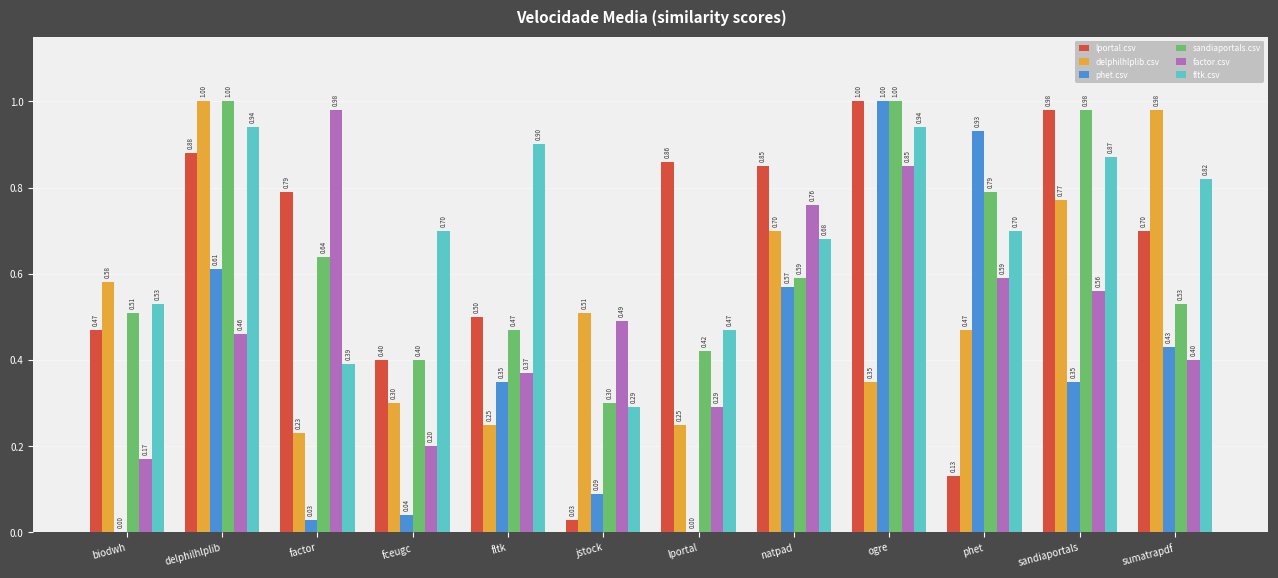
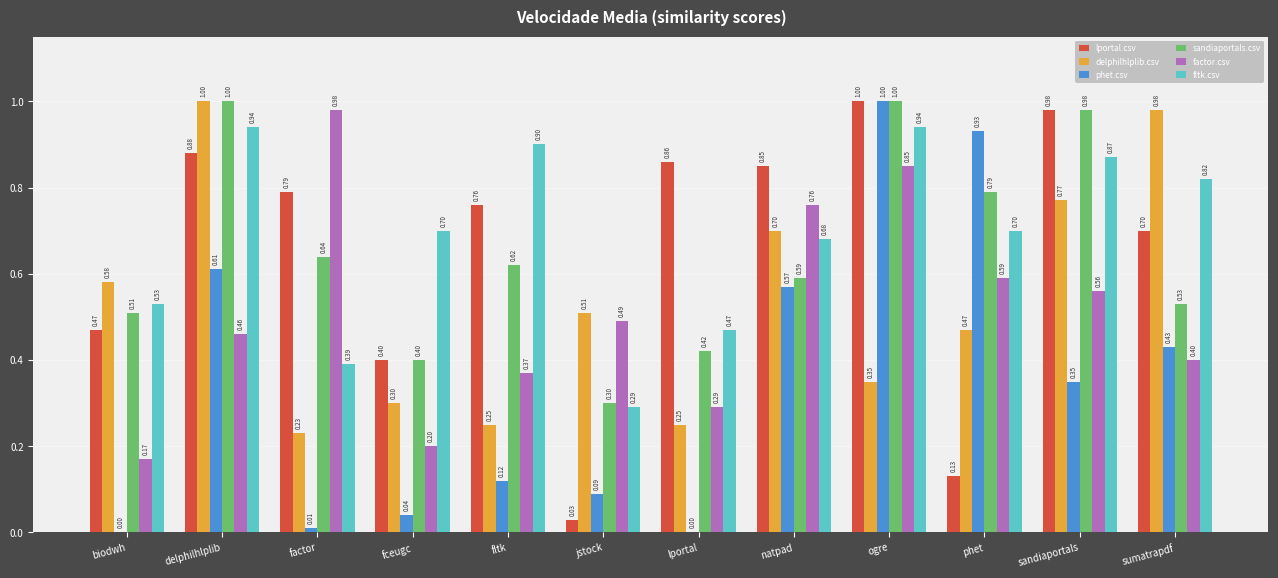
  {
    "lportal.csv": {
      "biodwh": 0.47,
      "delphilhlplib": 0.88,
      "factor": 0.79,
      "fceugc": 0.40,
-     "fltk": 0.50,
+     "fltk": 0.76,
      "jstock": 0.03,
      "lportal": 0.86,
      "natpad": 0.85,
      "ogre": 1.00,
      "phet": 0.13,
      "sandiaportals": 0.98,
      "sumatrapdf": 0.70
    },
    "delphilhlplib.csv": {
      "biodwh": 0.58,
      "delphilhlplib": 1.00,
      "factor": 0.23,
      "fceugc": 0.30,
      "fltk": 0.25,
      "jstock": 0.51,
      "lportal": 0.25,
      "natpad": 0.70,
      "ogre": 0.35,
      "phet": 0.47,
      "sandiaportals": 0.77,
      "sumatrapdf": 0.98
    },
    "phet.csv": {
      "biodwh": 0.00,
      "delphilhlplib": 0.61,
-     "factor": 0.03,
+     "factor": 0.01,
      "fceugc": 0.04,
-     "fltk": 0.35,
+     "fltk": 0.12,
      "jstock": 0.09,
      "lportal": 0.00,
      "natpad": 0.57,
      "ogre": 1.00,
      "phet": 0.93,
      "sandiaportals": 0.35,
      "sumatrapdf": 0.43
    },
    "sandiaportals.csv": {
      "biodwh": 0.51,
      "delphilhlplib": 1.00,
      "factor": 0.64,
      "fceugc": 0.40,
-     "fltk": 0.47,
+     "fltk": 0.62,
      "jstock": 0.30,
      "lportal": 0.42,
      "natpad": 0.59,
      "ogre": 1.00,
      "phet": 0.79,
      "sandiaportals": 0.98,
      "sumatrapdf": 0.53
    },
    "factor.csv": {
      "biodwh": 0.17,
      "delphilhlplib": 0.46,
      "factor": 0.98,
      "fceugc": 0.20,
      "fltk": 0.37,
      "jstock": 0.49,
      "lportal": 0.29,
      "natpad": 0.76,
      "ogre": 0.85,
      "phet": 0.59,
      "sandiaportals": 0.56,
      "sumatrapdf": 0.40
    },
    "fltk.csv": {
      "biodwh": 0.53,
      "delphilhlplib": 0.94,
      "factor": 0.39,
      "fceugc": 0.70,
      "fltk": 0.90,
      "jstock": 0.29,
      "lportal": 0.47,
      "natpad": 0.68,
      "ogre": 0.94,
      "phet": 0.70,
      "sandiaportals": 0.87,
      "sumatrapdf": 0.82
    }
  }
